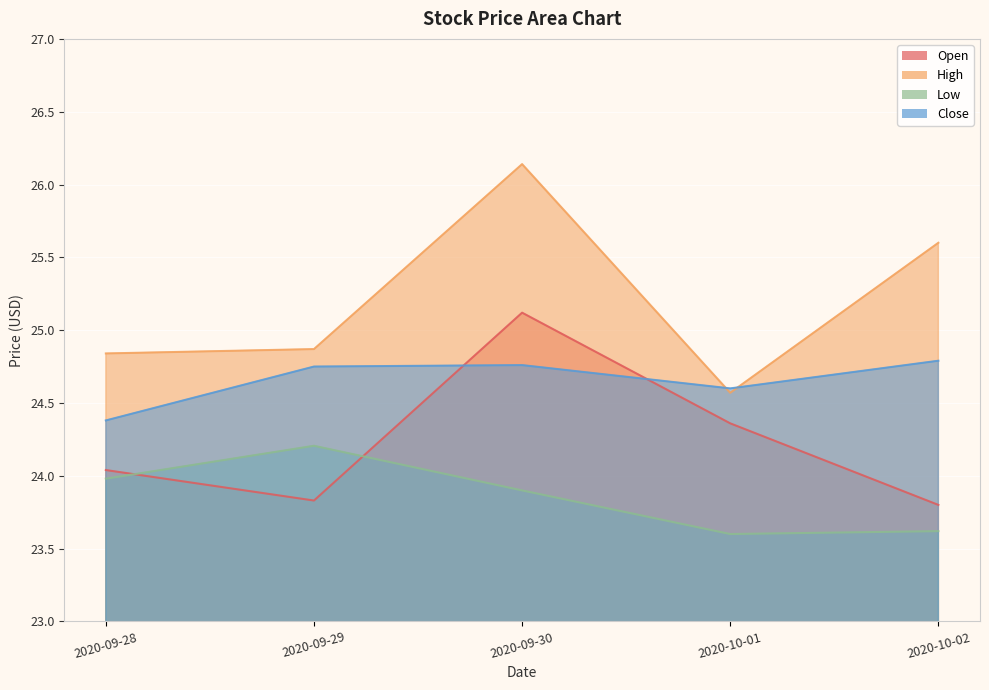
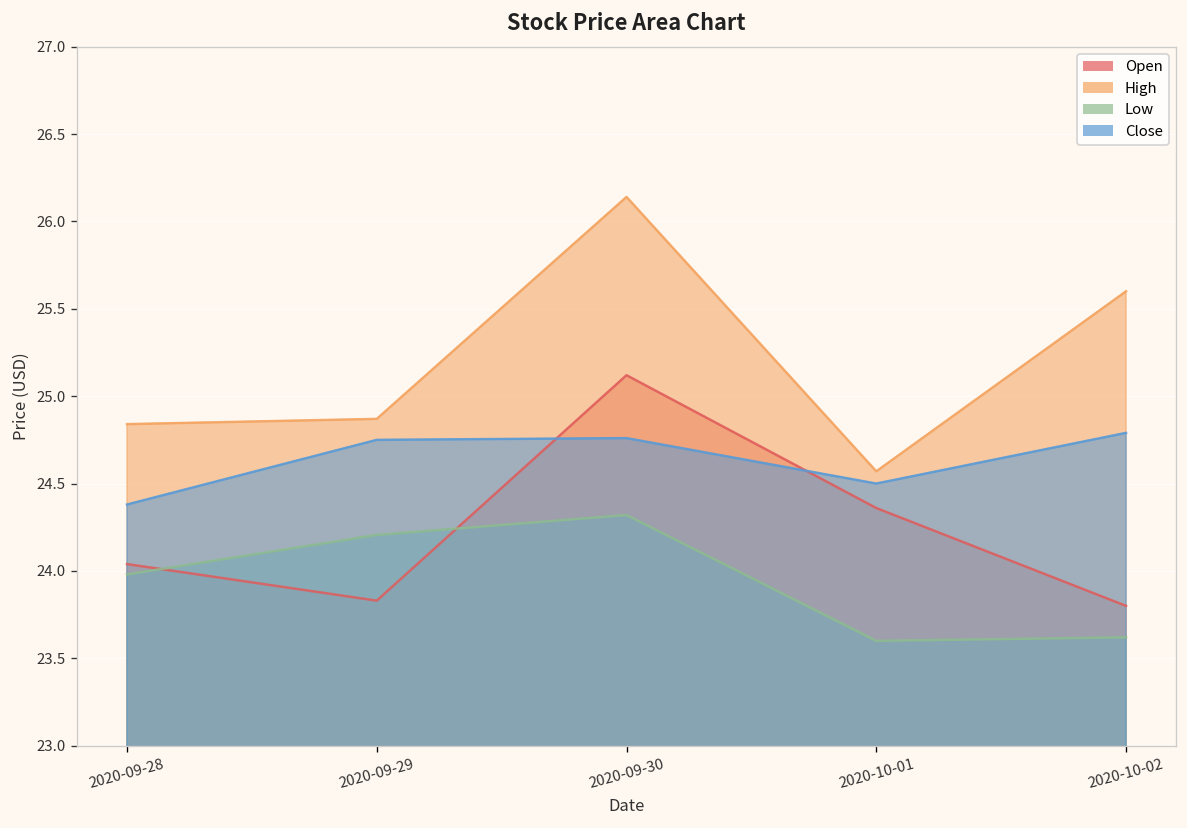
  {
    "Open": {
      "2020-09-28": 24.04,
      "2020-09-29": 23.83,
      "2020-09-30": 25.12,
      "2020-10-01": 24.36,
      "2020-10-02": 23.80
    },
    "High": {
      "2020-09-28": 24.84,
      "2020-09-29": 24.87,
      "2020-09-30": 26.14,
      "2020-10-01": 24.57,
      "2020-10-02": 25.60
    },
    "Low": {
      "2020-09-28": 23.98,
      "2020-09-29": 24.21,
-     "2020-09-30": 23.90,
+     "2020-09-30": 24.32,
      "2020-10-01": 23.60,
      "2020-10-02": 23.62
    },
    "Close": {
      "2020-09-28": 24.38,
      "2020-09-29": 24.75,
      "2020-09-30": 24.76,
-     "2020-10-01": 24.6,
+     "2020-10-01": 24.5,
      "2020-10-02": 24.8
    }
  }
